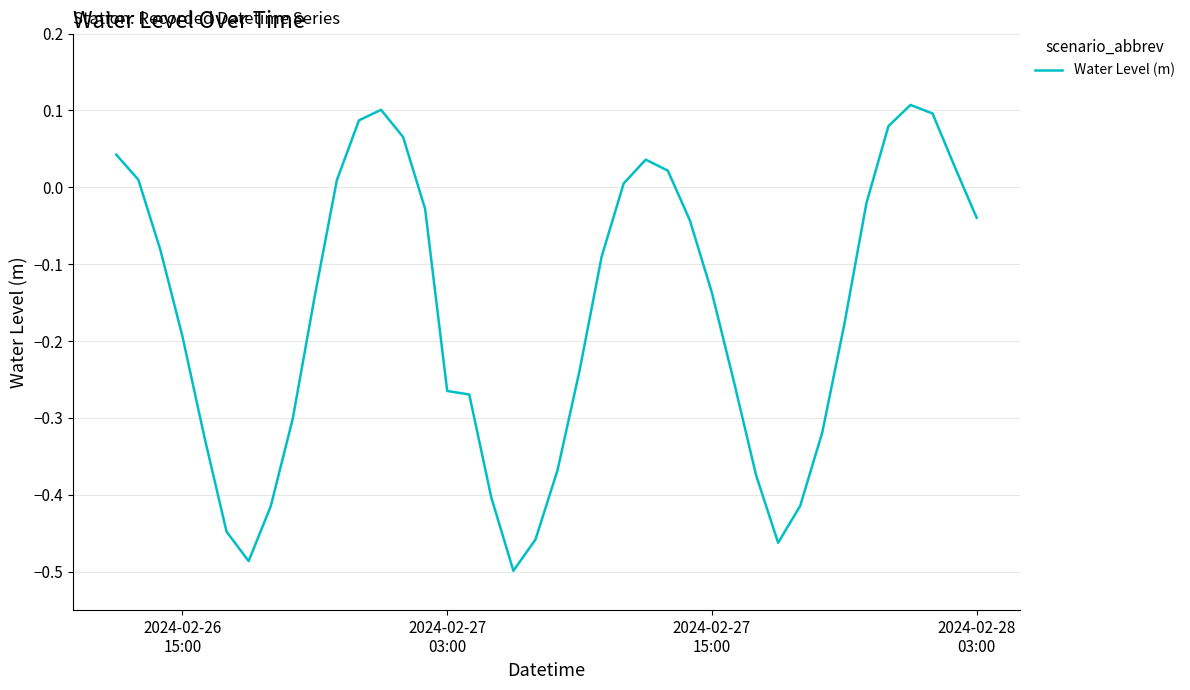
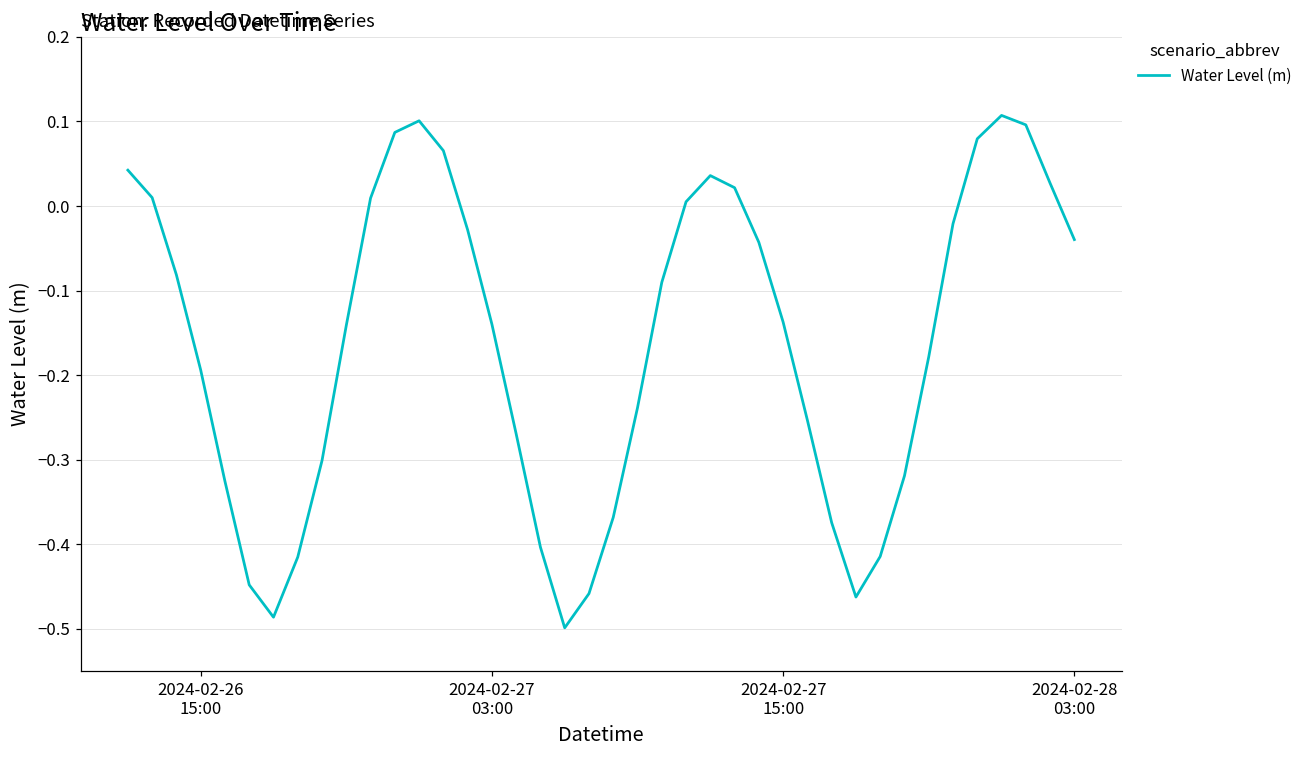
  {
    "2024-02-26 15:00": -0.19,
-   "2024-02-27 03:00": -0.26,
+   "2024-02-27 03:00": -0.14,
    "2024-02-27 15:00": -0.14,
    "2024-02-28 03:00": -0.04
  }
